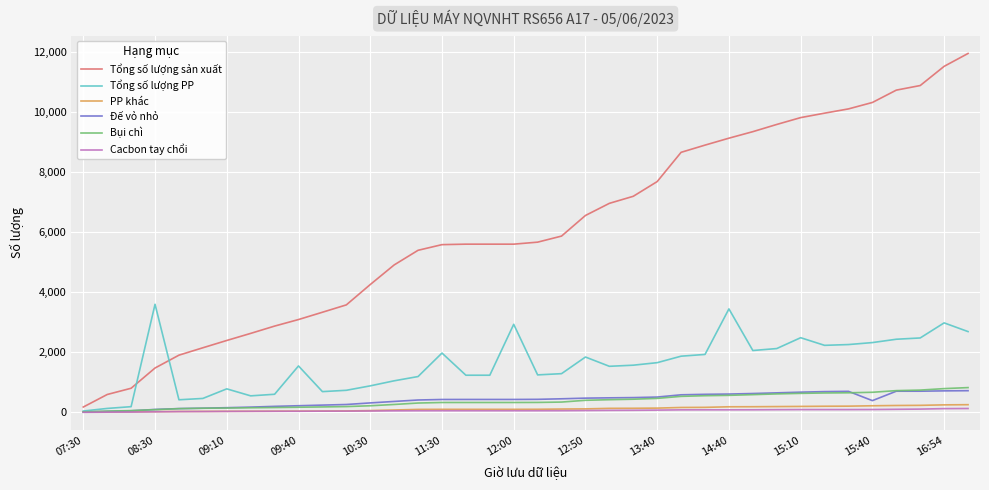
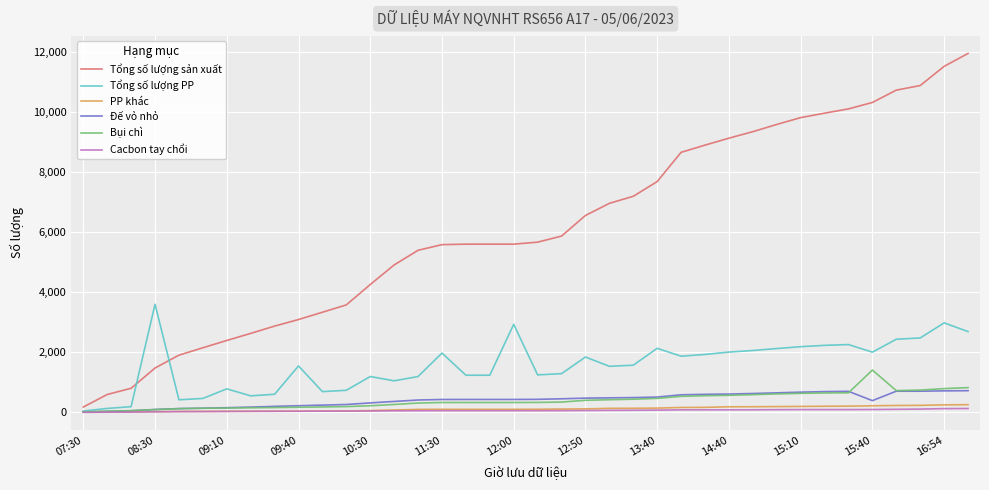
  {
    "Tổng số lượng PP": {
      "08:30": "3,600",
      "09:10": "800",
      "09:40": "1,500",
-     "10:30": "900",
+     "10:30": "1,200",
      "11:30": "2,000",
      "12:00": "2,900",
      "12:50": "1,800",
-     "13:40": "1,700",
-     "14:40": "3,400",
-     "15:10": "2,500",
-     "15:40": "2,300",
+     "13:40": "2,100",
+     "14:40": "2,000",
+     "15:10": "2,200",
+     "15:40": "2,000",
      "16:54": "3,000"
    },
    "Đế vỏ nhỏ": {
      "10:30": "300",
      "11:30": "400",
      "12:00": "400",
      "15:40": "400"
    },
    "Bụi chì": {
      "10:30": "200",
      "11:30": "300",
      "12:00": "300",
-     "15:40": "700"
+     "15:40": "1,400"
    },
    "Cacbon tay chổi": {
      "14:40": "100",
      "15:10": "100",
      "15:40": "100",
      "16:54": "100"
    }
  }
